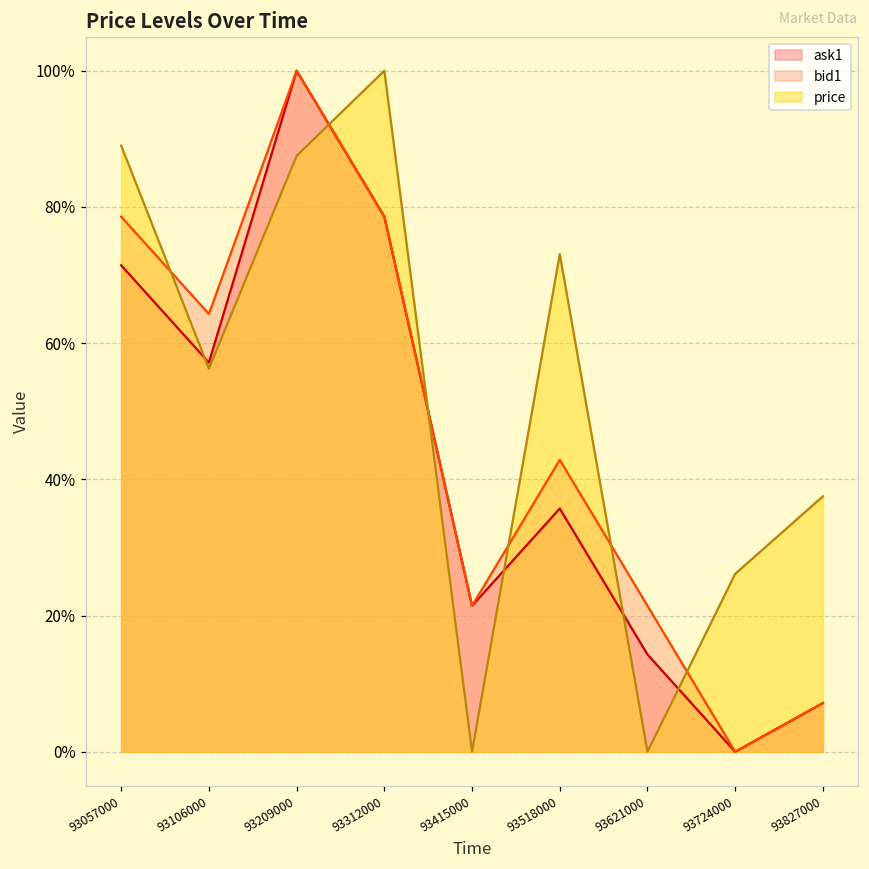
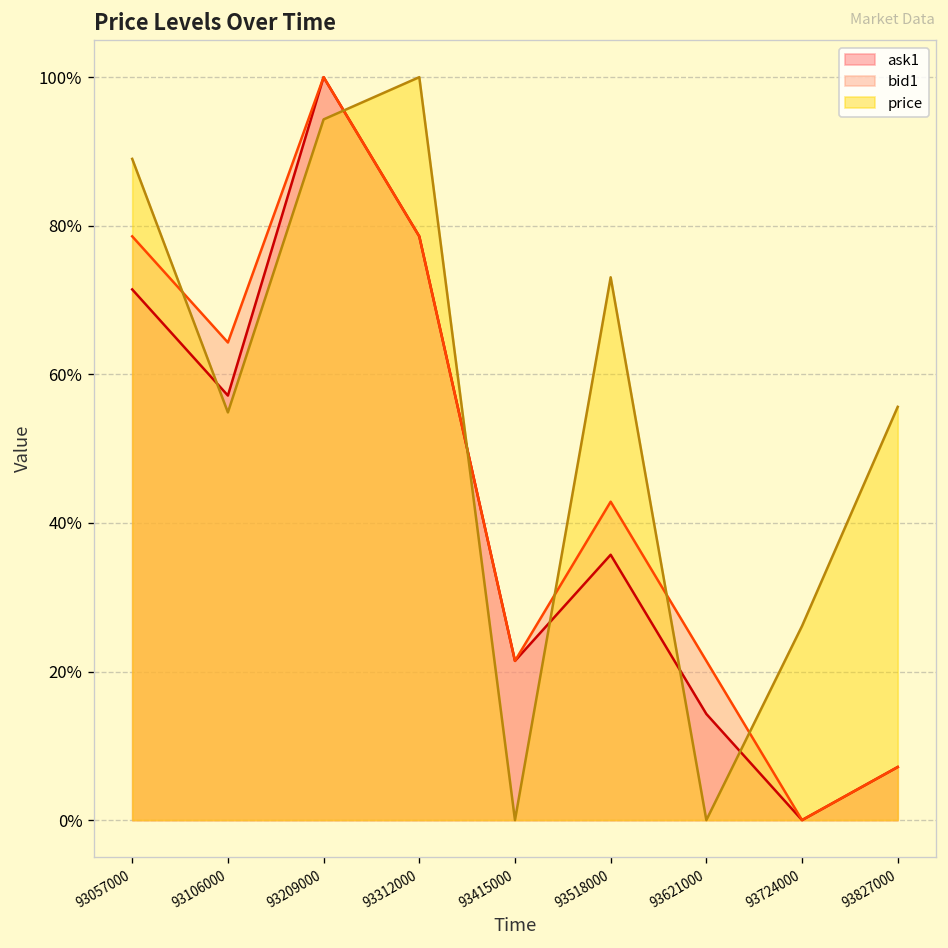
  {
    "price": {
      "93057000": "89%",
-     "93106000": "56%",
-     "93209000": "87%",
+     "93106000": "55%",
+     "93209000": "94%",
      "93312000": "100%",
      "93415000": "0%",
      "93518000": "73%",
      "93621000": "0%",
      "93724000": "26%",
-     "93827000": "37%"
+     "93827000": "56%"
    }
  }
